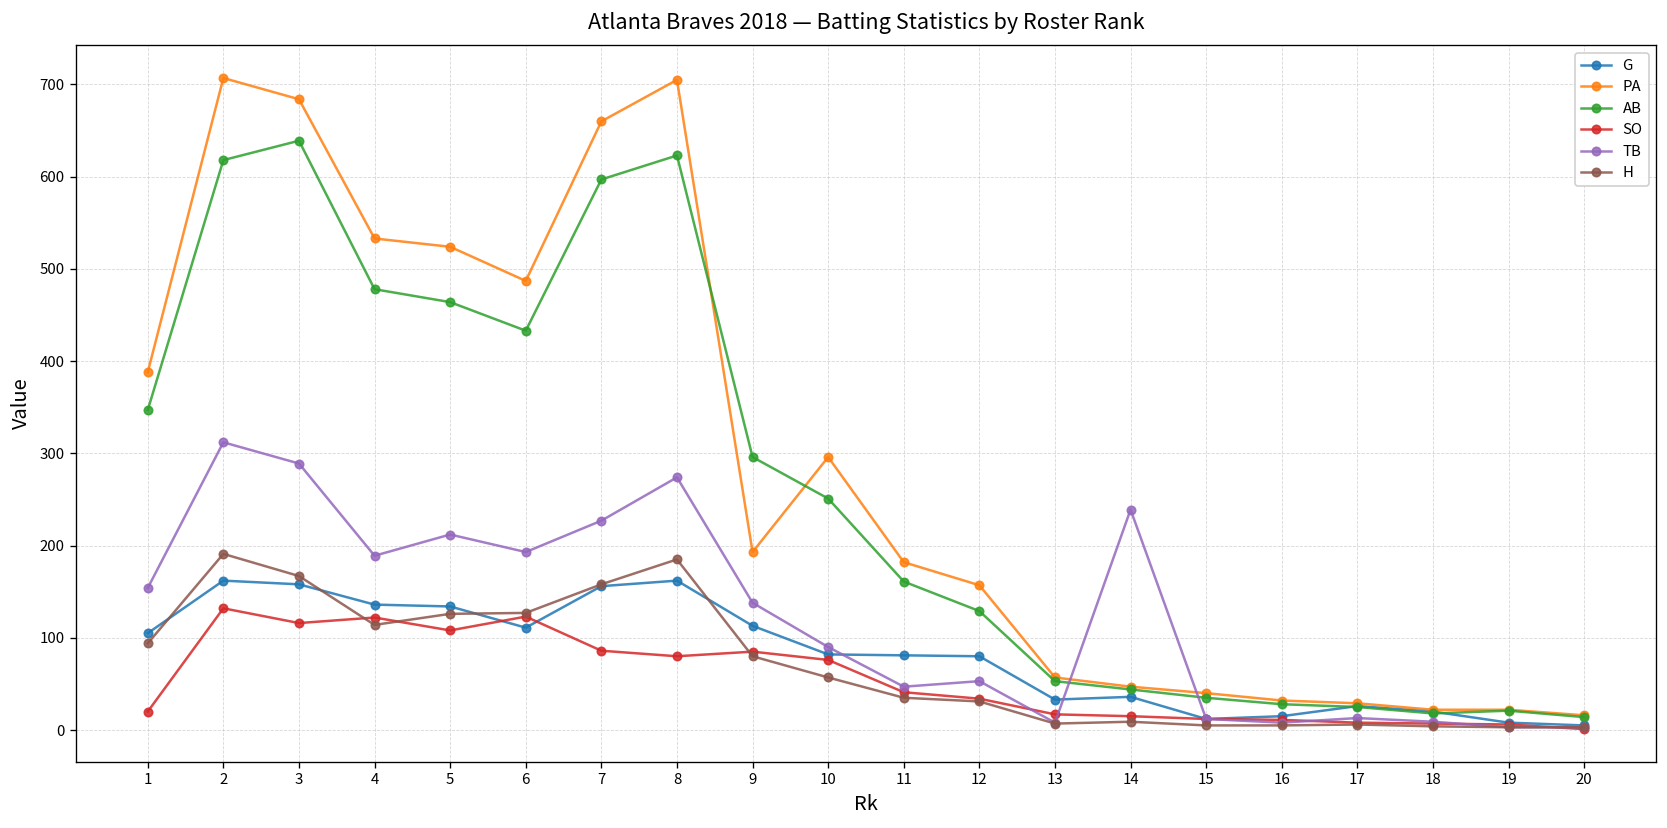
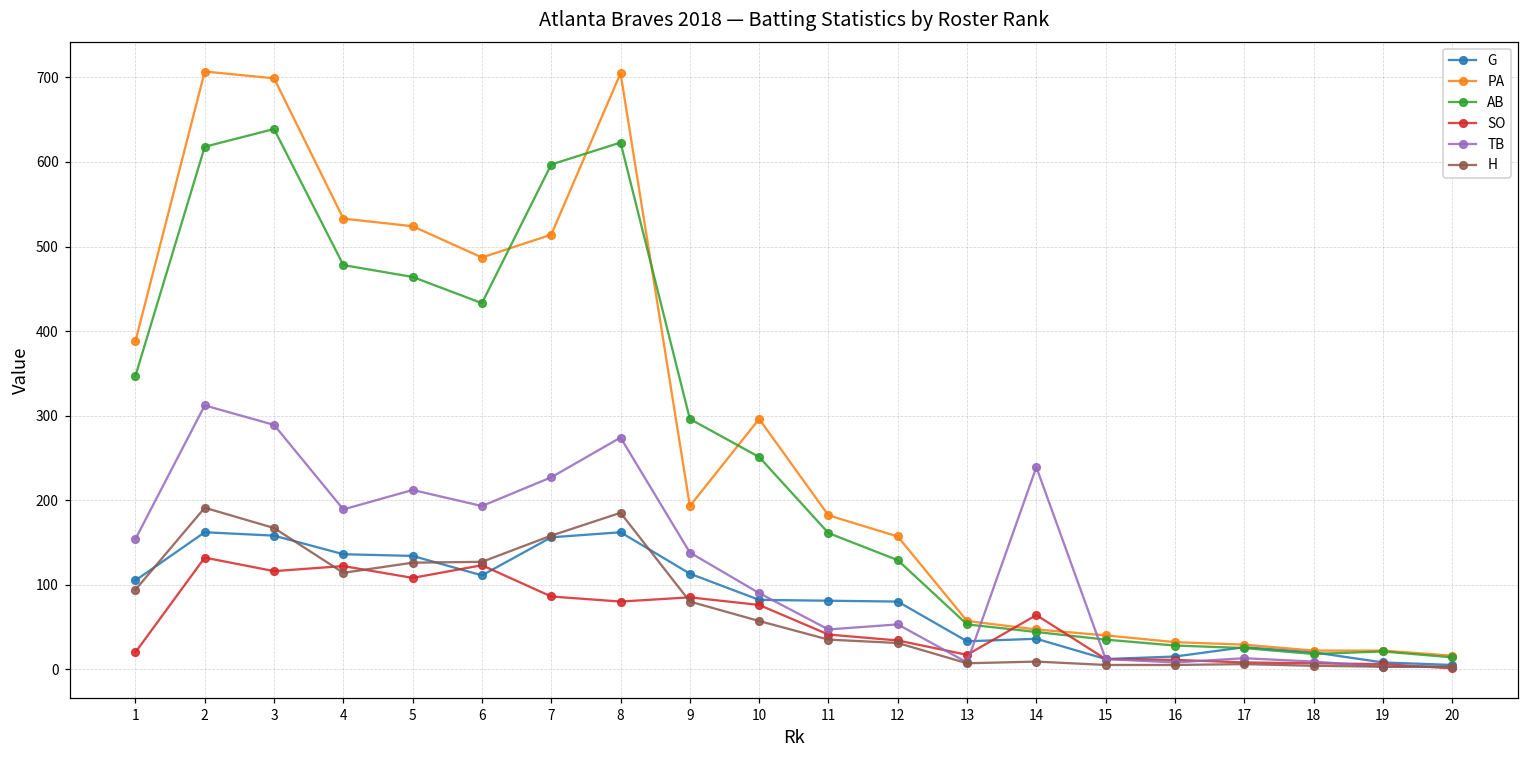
  {
    "G": {
      "1": 110,
      "2": 160,
      "3": 160,
      "4": 140,
      "5": 130,
      "6": 110,
      "8": 160,
      "9": 110,
      "10": 80,
      "11": 80,
      "12": 80,
      "13": 30,
      "14": 40,
      "16": 20
    },
    "PA": {
      "1": 390,
      "2": 710,
-     "3": 680,
+     "3": 700,
      "4": 530,
      "5": 520,
      "6": 490,
-     "7": 660,
+     "7": 510,
      "8": 710,
      "9": 190,
      "10": 300,
      "11": 180,
      "12": 160,
      "13": 60,
      "15": 40,
      "16": 30
    },
    "AB": {
      "1": 350,
      "2": 620,
      "3": 640,
      "4": 480,
      "5": 460,
      "6": 430,
      "7": 600,
      "8": 620,
      "9": 300,
      "10": 250,
      "11": 160,
      "12": 130,
      "13": 50,
      "15": 40,
      "16": 30
    },
    "SO": {
      "1": 20,
      "2": 130,
      "3": 120,
      "4": 120,
      "5": 110,
      "6": 120,
      "7": 90,
      "8": 80,
      "9": 90,
      "10": 80,
      "11": 40,
      "13": 20,
-     "14": 20
+     "14": 60
    },
    "TB": {
      "1": 150,
      "2": 310,
      "3": 290,
      "4": 190,
      "5": 210,
      "6": 190,
      "7": 230,
      "8": 270,
      "9": 140,
      "10": 90,
      "11": 50,
      "12": 50,
      "14": 240,
      "17": 10
    },
    "H": {
      "1": 90,
      "2": 190,
      "3": 170,
      "4": 110,
      "5": 130,
      "6": 130,
      "8": 190,
      "9": 80,
      "10": 60,
      "11": 40,
      "14": 10,
      "15": 10
    }
  }
